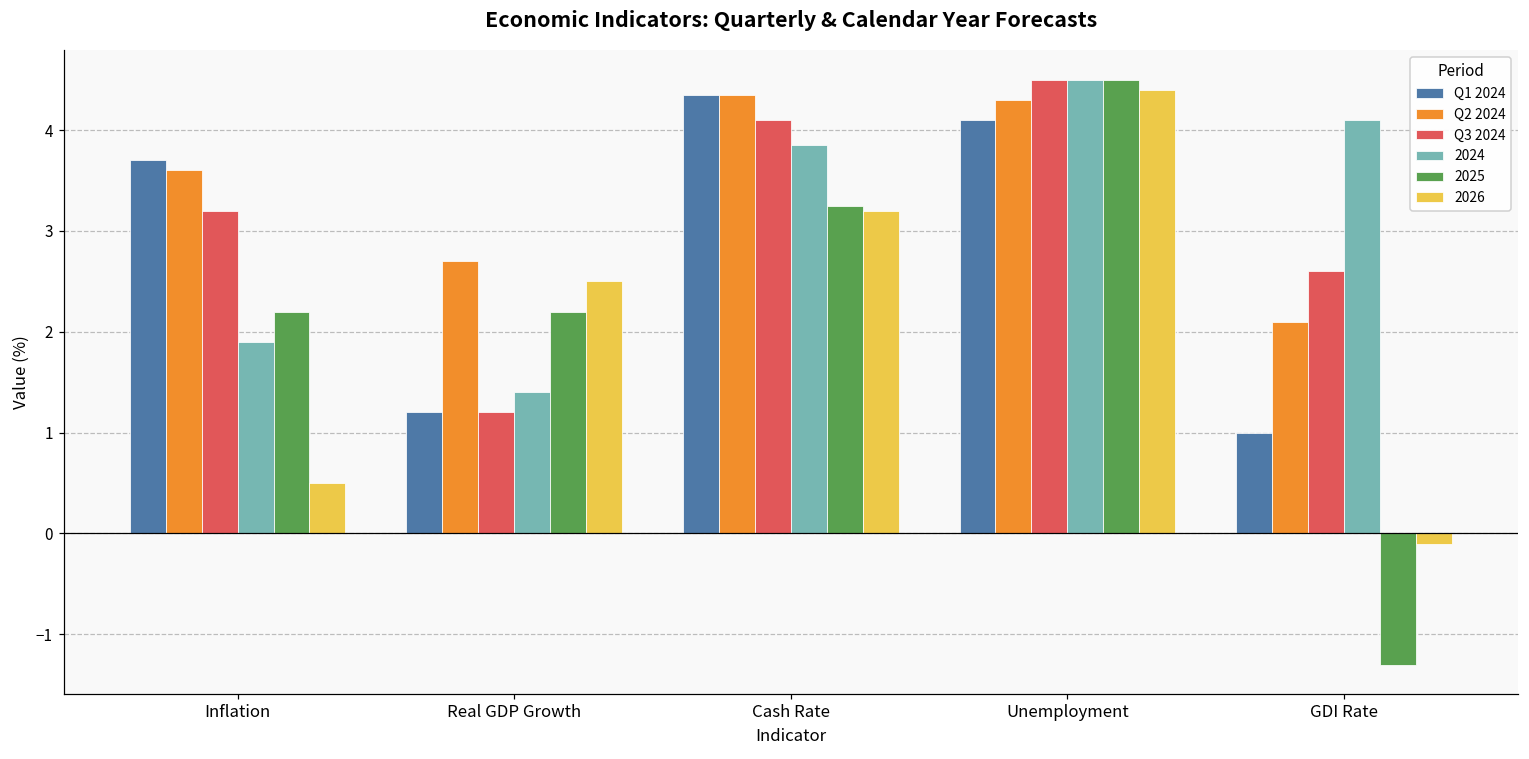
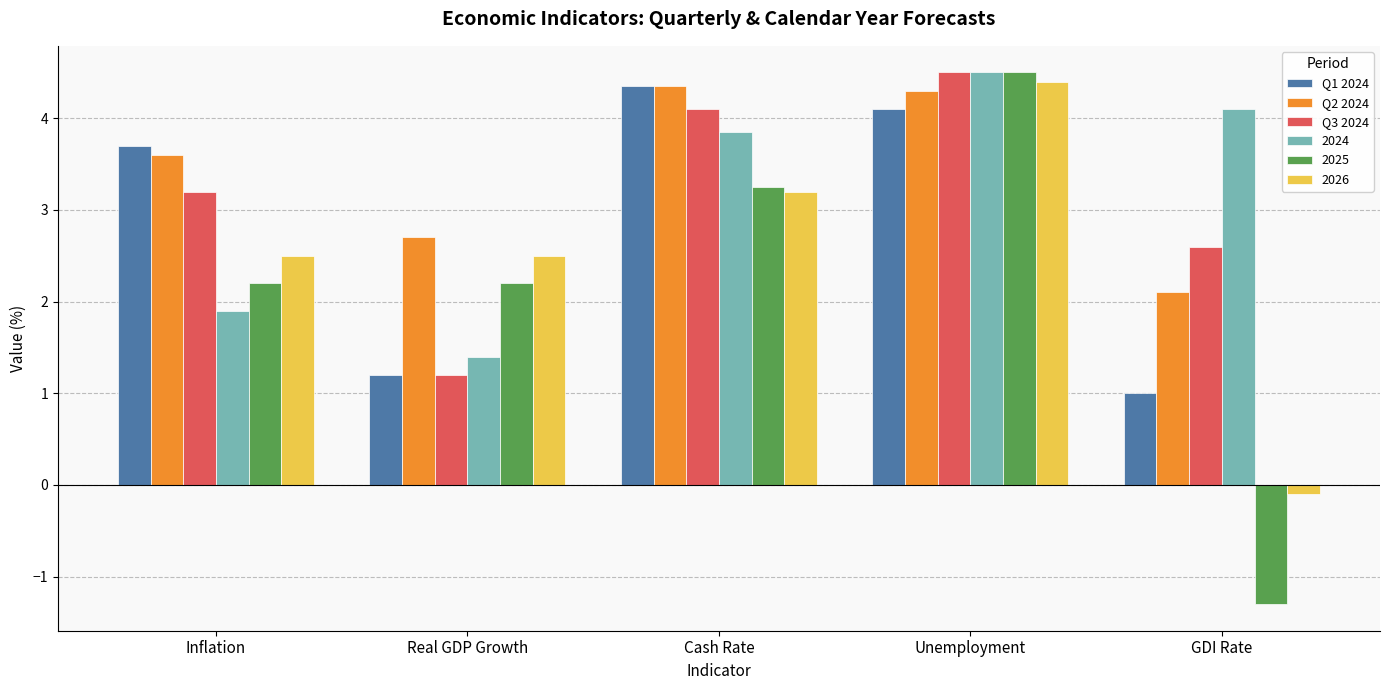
  {
    "Q1 2024": {
      "Inflation": 3.7,
      "Real GDP Growth": 1.2,
      "Cash Rate": 4.4,
      "Unemployment": 4.1,
      "GDI Rate": 1.0
    },
    "Q2 2024": {
      "Inflation": 3.6,
      "Real GDP Growth": 2.7,
      "Cash Rate": 4.4,
      "Unemployment": 4.3,
      "GDI Rate": 2.1
    },
    "Q3 2024": {
      "Inflation": 3.2,
      "Real GDP Growth": 1.2,
      "Cash Rate": 4.1,
      "Unemployment": 4.5,
      "GDI Rate": 2.6
    },
    "2024": {
      "Inflation": 1.9,
      "Real GDP Growth": 1.4,
      "Cash Rate": 3.9,
      "Unemployment": 4.5,
      "GDI Rate": 4.1
    },
    "2025": {
      "Inflation": 2.2,
      "Real GDP Growth": 2.2,
      "Cash Rate": 3.3,
      "Unemployment": 4.5,
      "GDI Rate": -1.3
    },
    "2026": {
-     "Inflation": 0.5,
+     "Inflation": 2.5,
      "Real GDP Growth": 2.5,
      "Cash Rate": 3.2,
      "Unemployment": 4.4,
      "GDI Rate": -0.1
    }
  }
